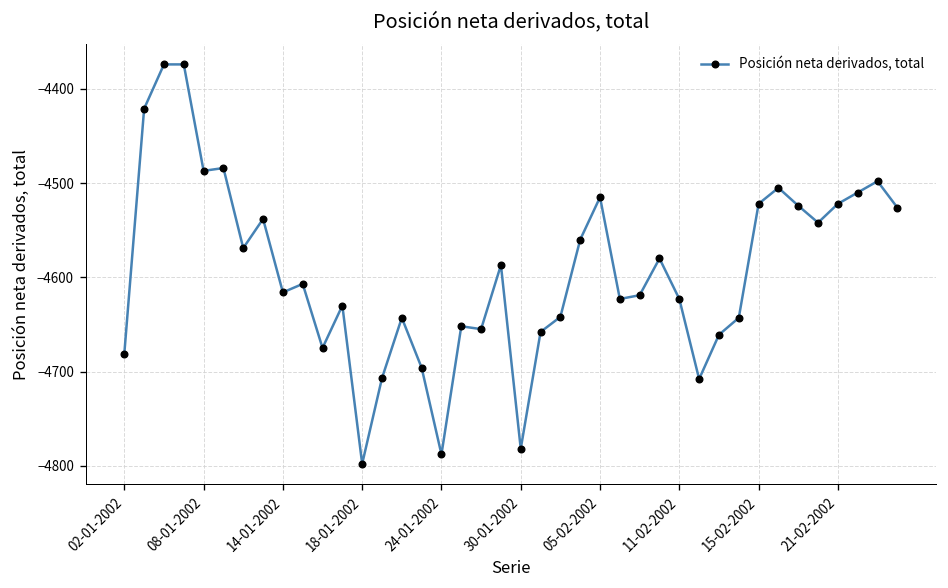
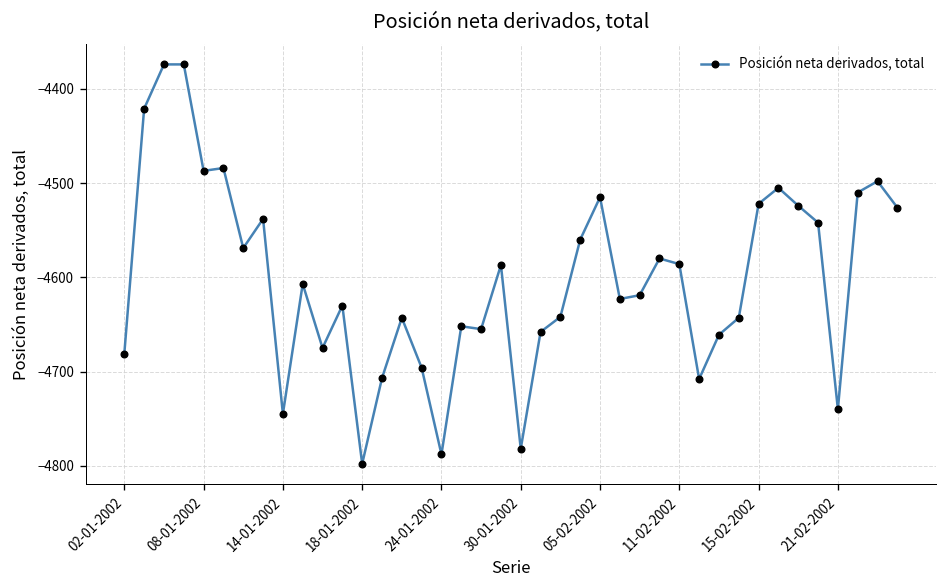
  {
    "02-01-2002": -4680,
    "08-01-2002": -4490,
-   "14-01-2002": -4620,
+   "14-01-2002": -4750,
    "18-01-2002": -4800,
    "24-01-2002": -4790,
    "30-01-2002": -4780,
    "05-02-2002": -4520,
-   "11-02-2002": -4620,
+   "11-02-2002": -4590,
    "15-02-2002": -4520,
-   "21-02-2002": -4520
+   "21-02-2002": -4740
  }
